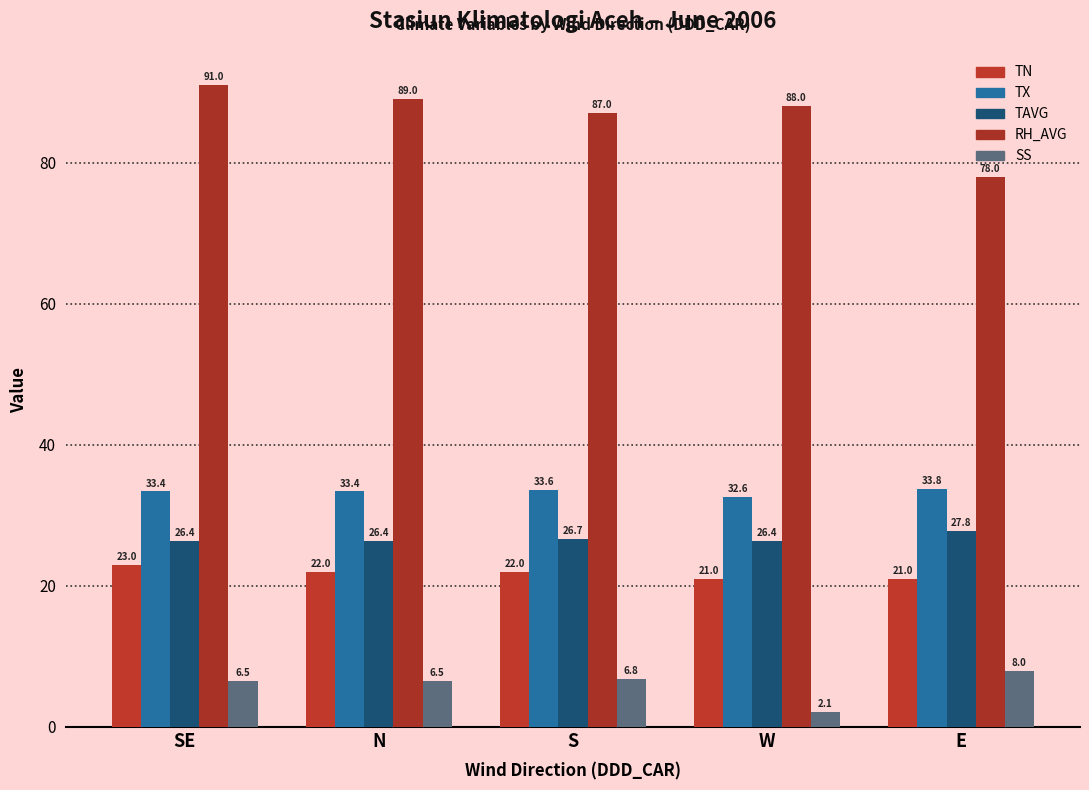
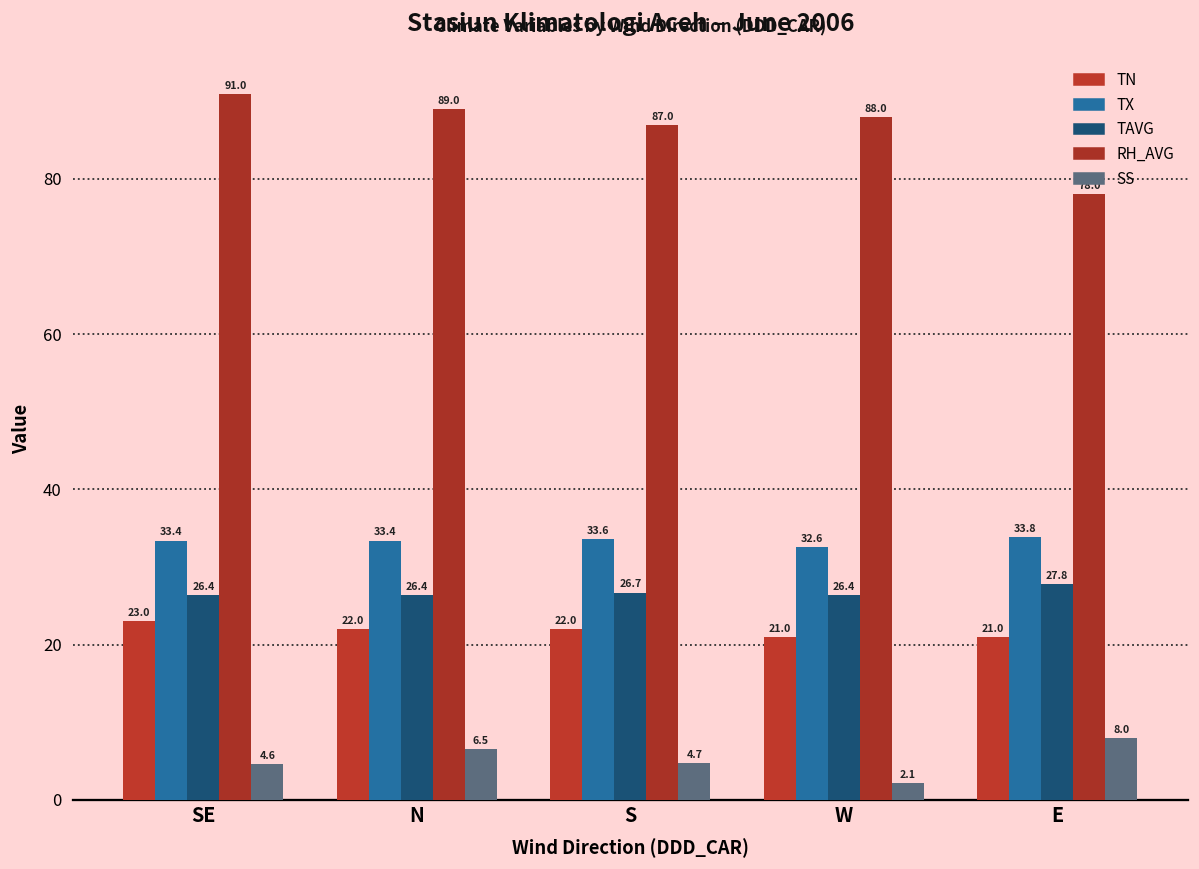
  {
    "SS": {
-     "SE": 6.5,
+     "SE": 4.6,
      "N": 6.5,
-     "S": 6.8,
+     "S": 4.7,
      "W": 2.1,
      "E": 8.0
    }
  }
